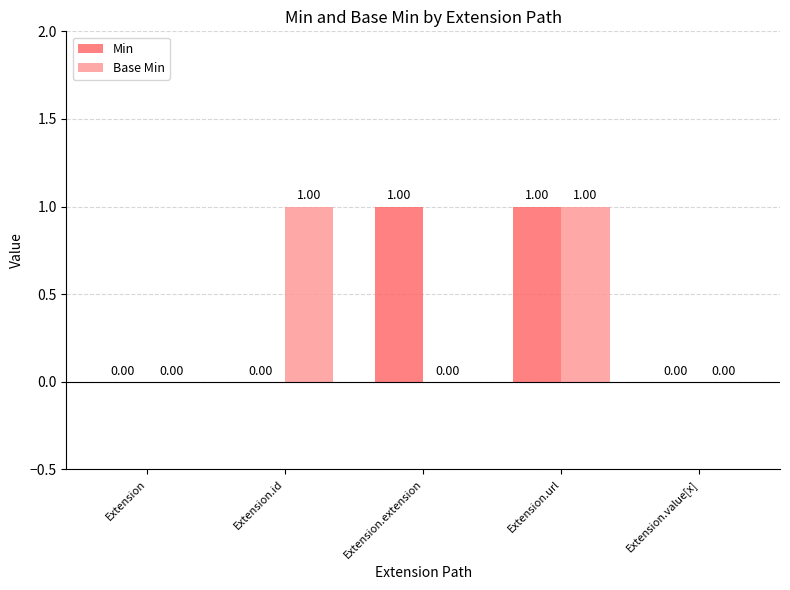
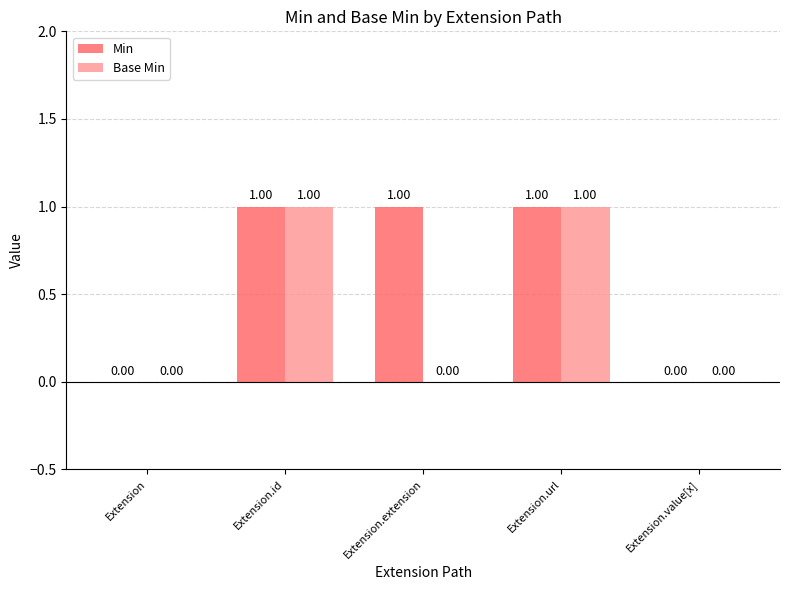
  {
    "Min": {
      "Extension": 0.00,
-     "Extension.id": 0.00,
+     "Extension.id": 1.00,
      "Extension.extension": 1.00,
      "Extension.url": 1.00,
      "Extension.value[x]": 0.00
    },
    "Base Min": {
      "Extension": 0.00,
      "Extension.id": 1.00,
      "Extension.extension": 0.00,
      "Extension.url": 1.00,
      "Extension.value[x]": 0.00
    }
  }
